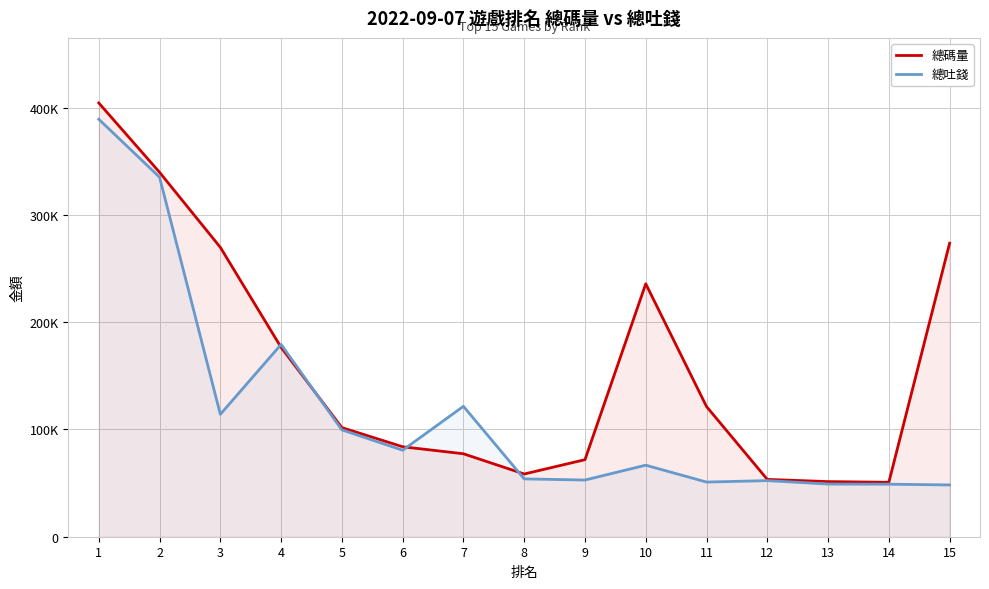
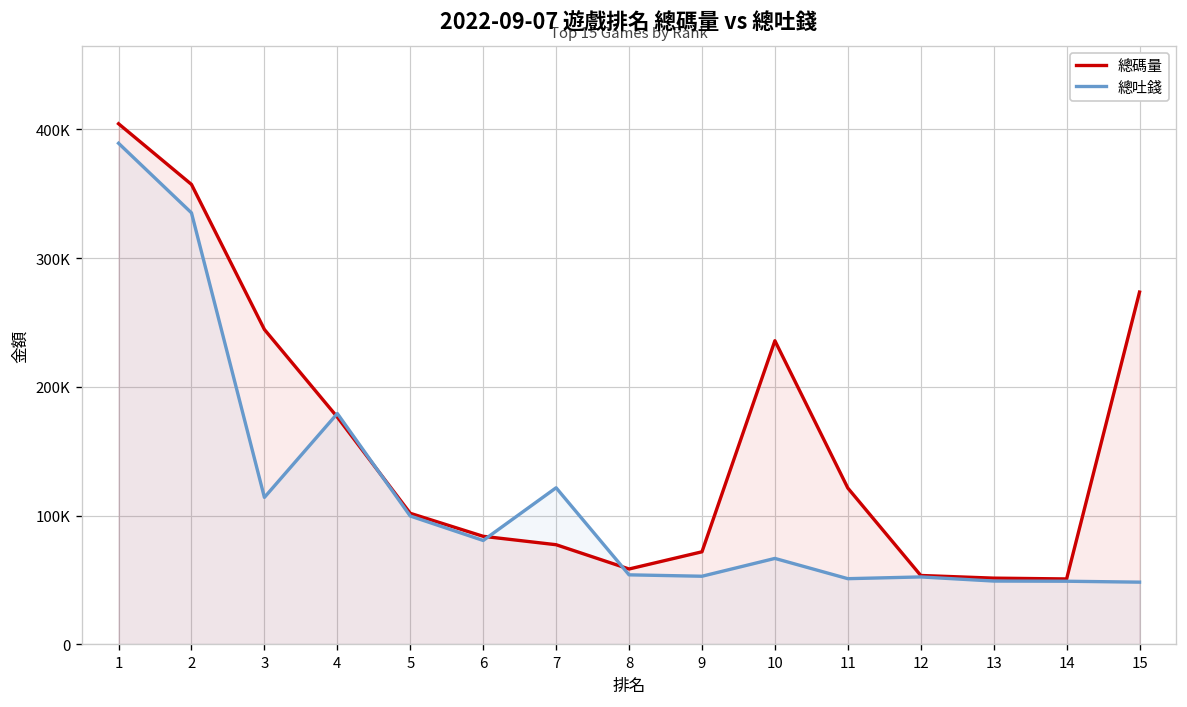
  {
    "總碼量": {
      "1": 404000,
-     "2": 340000,
-     "3": 270000,
+     "2": 357000,
+     "3": 245000,
      "4": 176000,
      "6": 84000,
      "7": 77000,
      "8": 58000,
      "9": 72000,
      "10": 236000,
      "11": 121000,
      "15": 274000
    },
    "總吐錢": {
      "1": 389000,
      "2": 335000,
      "3": 114000,
      "4": 179000,
      "6": 81000,
      "7": 122000,
      "8": 54000,
      "9": 53000,
      "10": 67000,
      "11": 51000,
      "15": 48000
    }
  }
